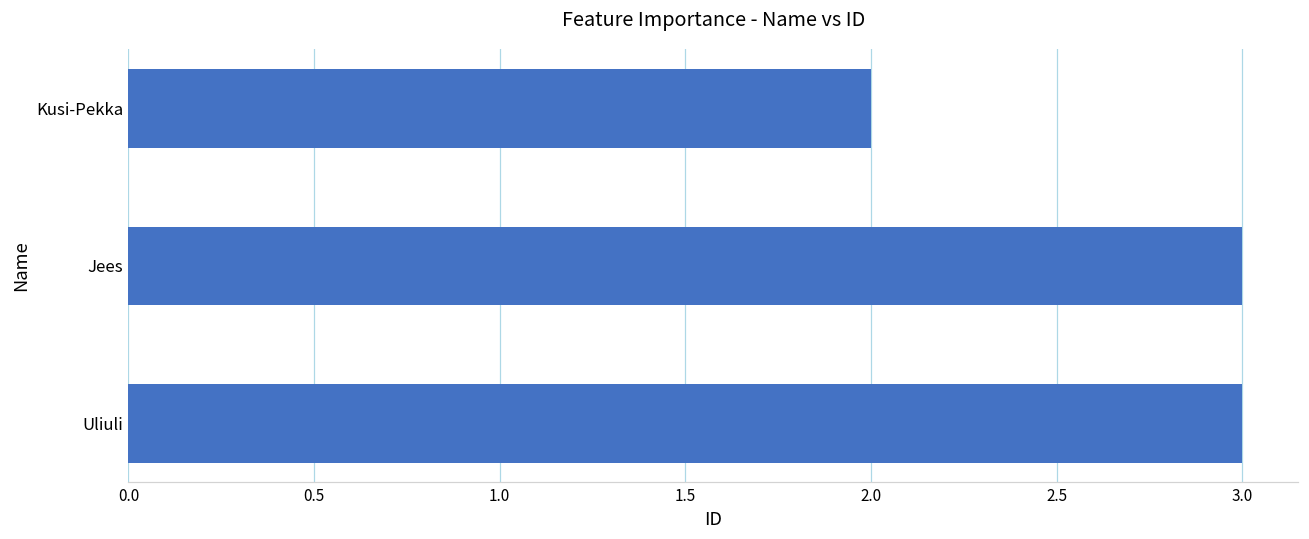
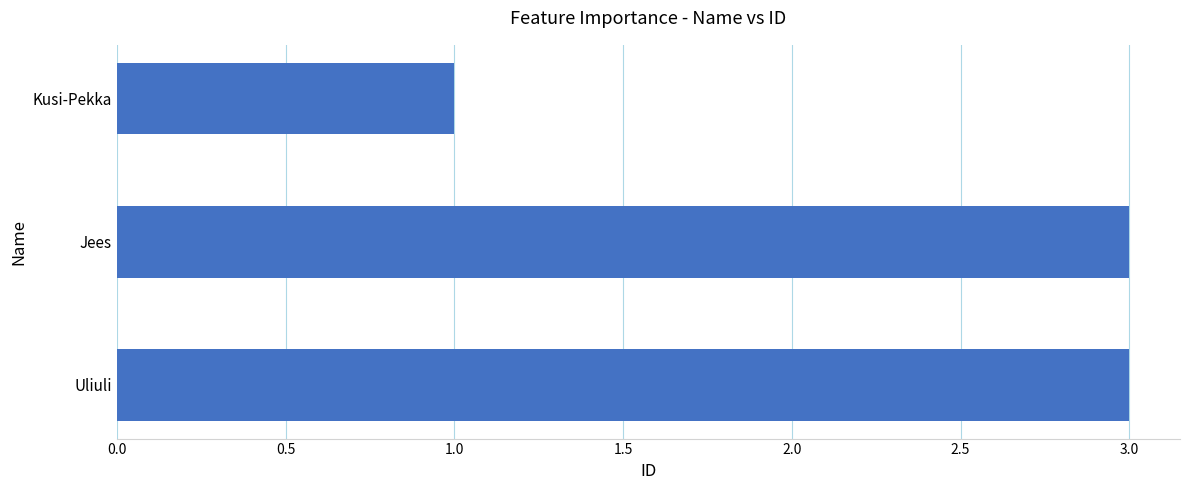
  {
-   "Kusi-Pekka": 2,
+   "Kusi-Pekka": 1,
    "Jees": 3,
    "Uliuli": 3
  }
